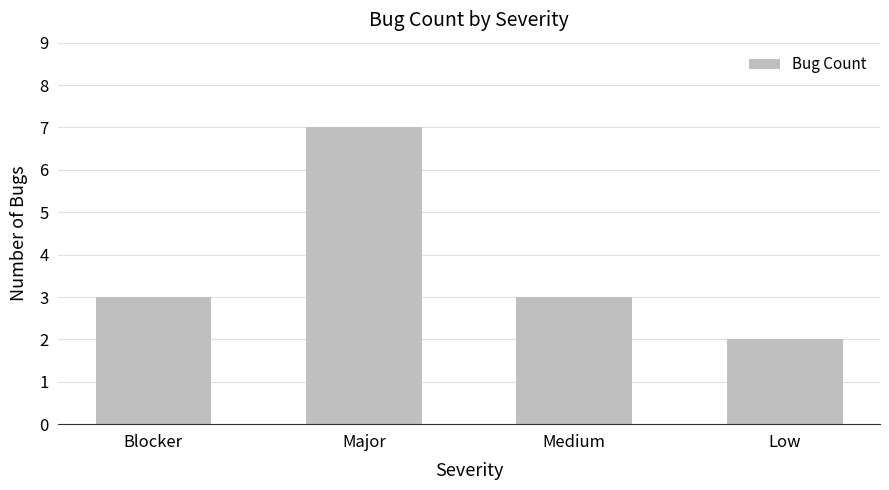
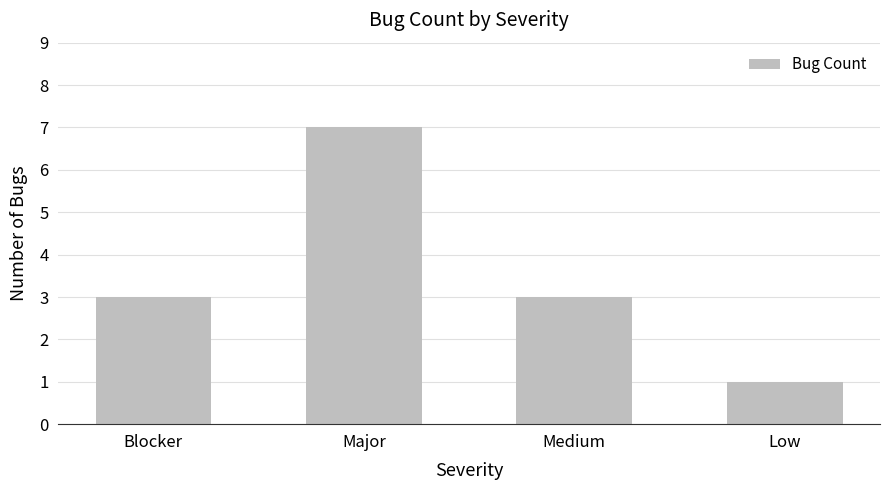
  {
    "Blocker": 3,
    "Major": 7,
    "Medium": 3,
-   "Low": 2
+   "Low": 1
  }
